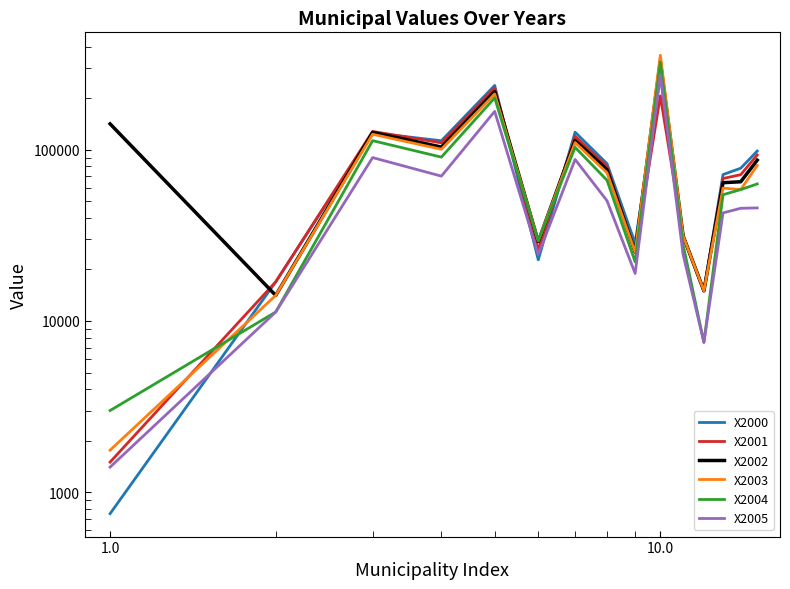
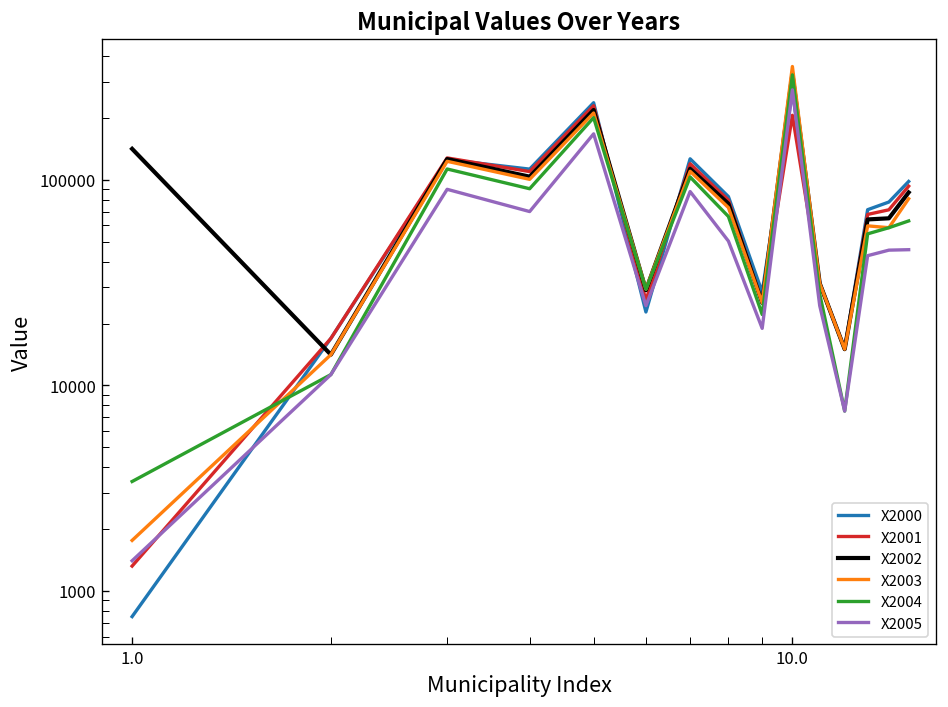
  {
    "X2000": {
      "1.0": 800
    },
    "X2001": {
-     "1.0": 1500,
+     "1.0": 1300,
      "10.0": 210000
    },
    "X2002": {
      "1.0": 140000
    },
    "X2003": {
      "1.0": 1800,
      "10.0": 360000
    },
    "X2004": {
-     "1.0": 3000
+     "1.0": 3400
    },
    "X2005": {
      "1.0": 1400
    }
  }
